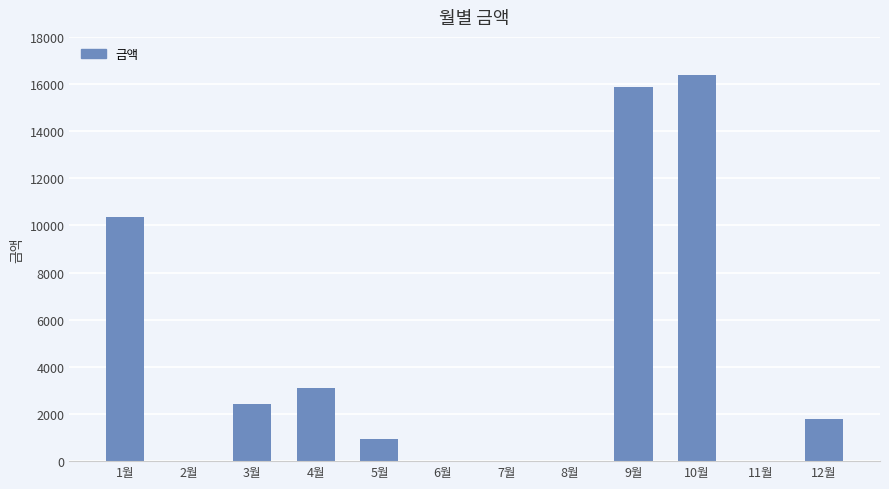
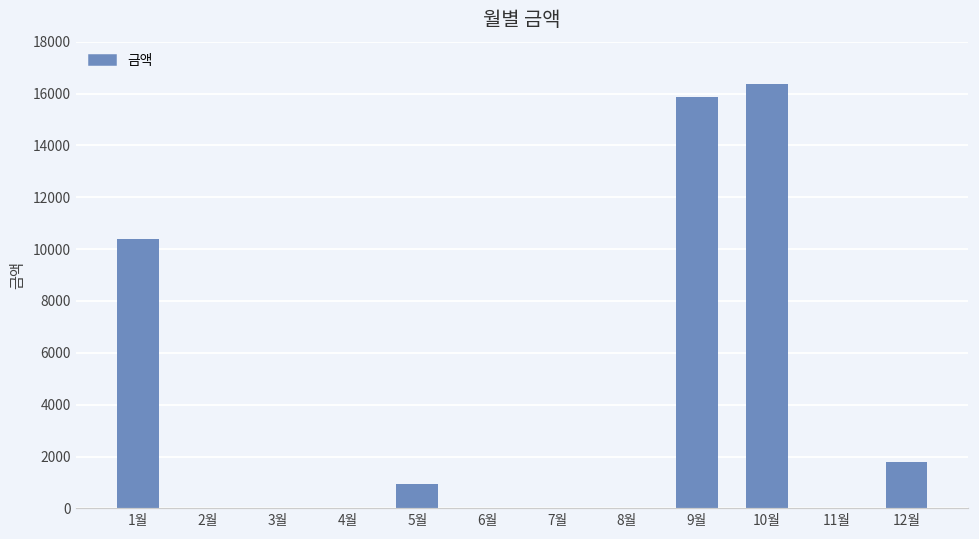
  {
    "1월": 10400,
    "2월": 0,
-   "3월": 2400,
-   "4월": 3100,
+   "3월": 0,
+   "4월": 0,
    "5월": 900,
    "6월": 0,
    "7월": 0,
    "8월": 0,
    "9월": 15900,
    "10월": 16400,
    "11월": 0,
    "12월": 1800
  }
